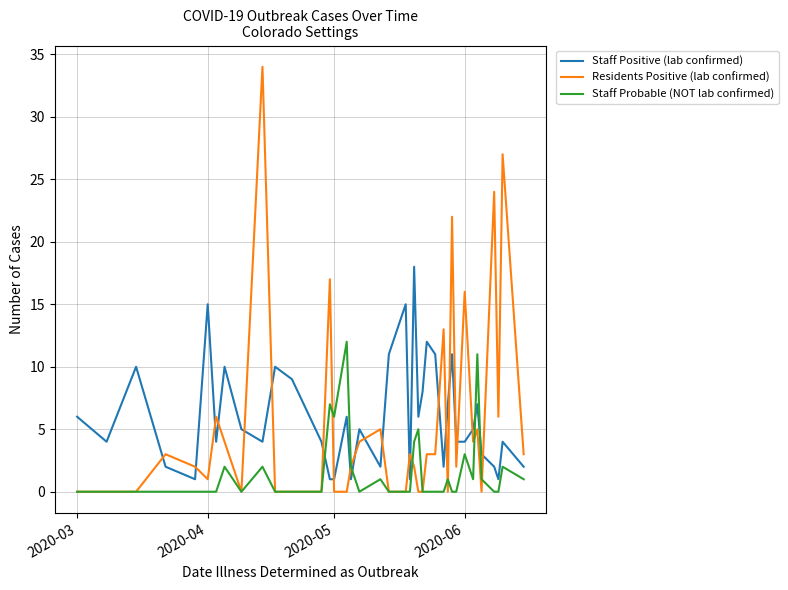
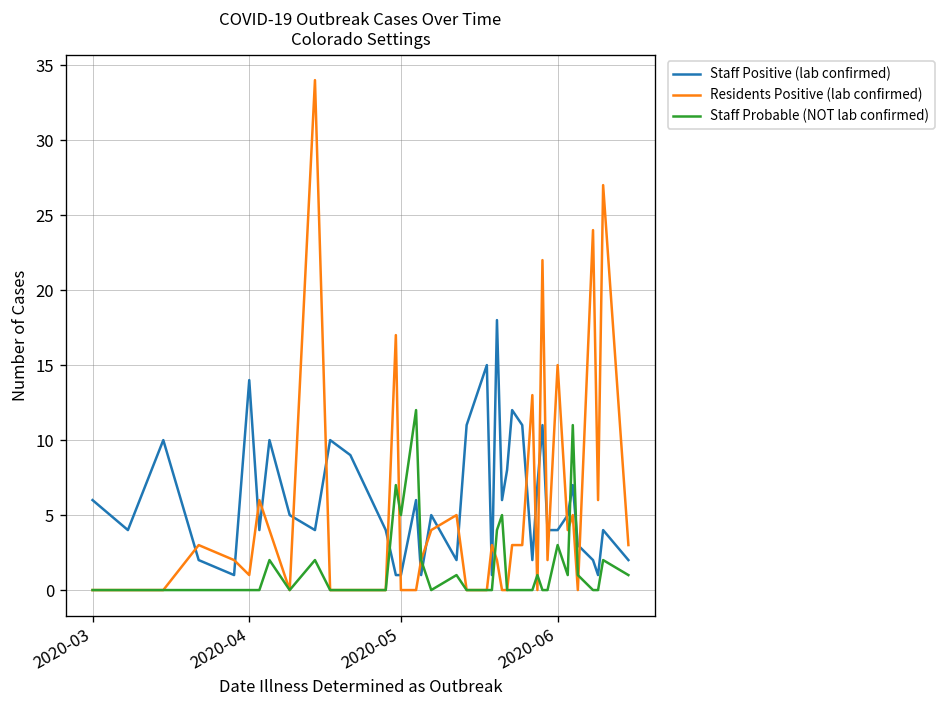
  {
    "Staff Positive (lab confirmed)": {
      "2020-03": 6,
-     "2020-04": 15,
+     "2020-04": 14,
      "2020-05": 1,
      "2020-06": 4
    },
    "Residents Positive (lab confirmed)": {
      "2020-04": 1,
      "2020-05": 0,
-     "2020-06": 16
+     "2020-06": 15
    },
    "Staff Probable (NOT lab confirmed)": {
      "2020-04": 0,
-     "2020-05": 6,
+     "2020-05": 5,
      "2020-06": 3
    }
  }
